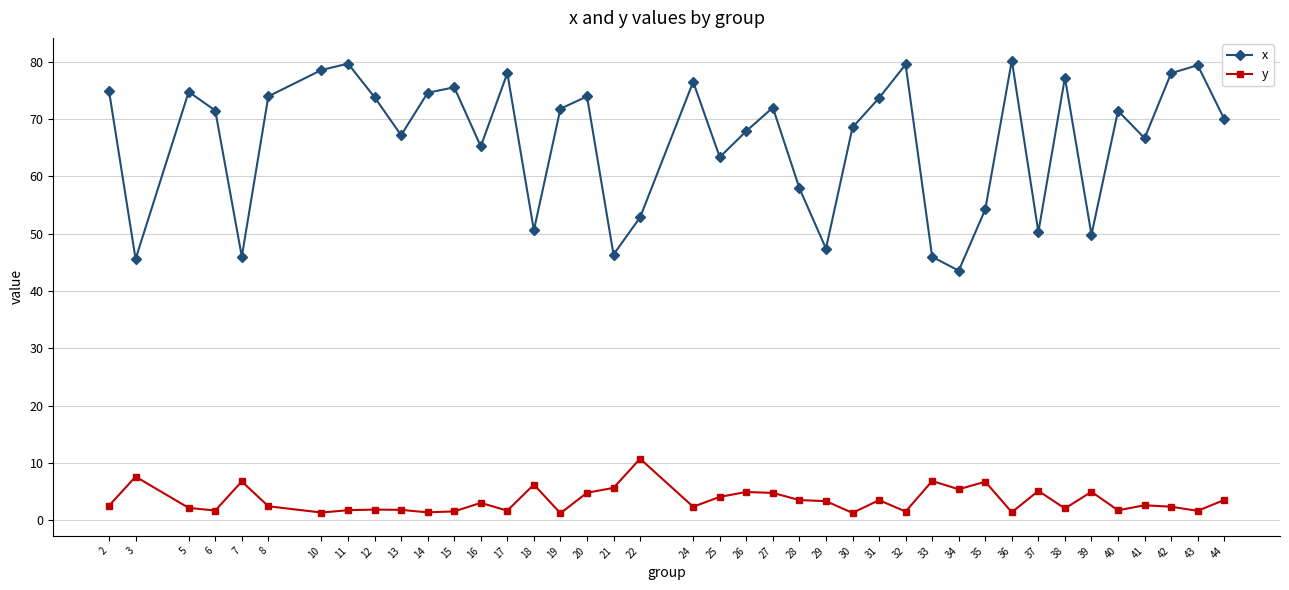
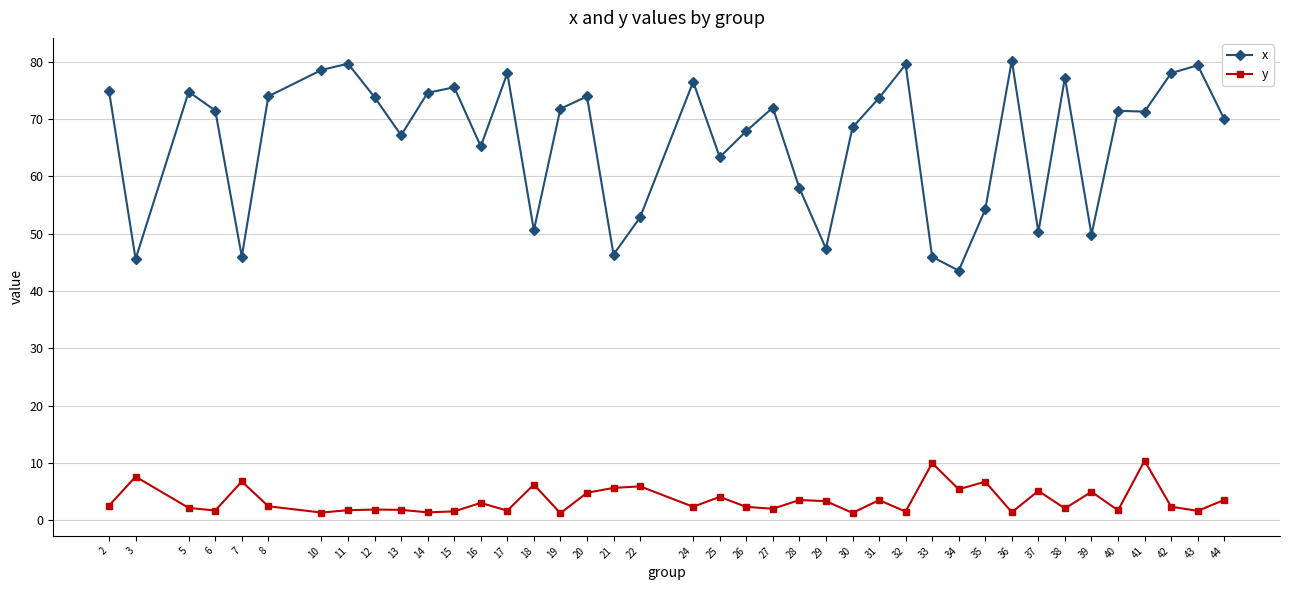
  {
    "x": {
      "2": 75,
      "3": 46,
      "5": 75,
      "6": 71,
      "7": 46,
      "8": 74,
      "10": 79,
      "11": 80,
      "12": 74,
      "13": 67,
      "14": 75,
      "15": 76,
      "16": 65,
      "17": 78,
      "18": 51,
      "19": 72,
      "20": 74,
      "21": 46,
      "22": 53,
      "24": 76,
      "25": 63,
      "26": 68,
      "27": 72,
      "28": 58,
      "29": 47,
      "30": 69,
      "31": 74,
      "32": 79,
      "33": 46,
      "34": 44,
      "35": 54,
      "36": 80,
      "37": 50,
      "38": 77,
      "39": 50,
      "40": 71,
-     "41": 67,
+     "41": 71,
      "42": 78,
      "43": 79,
      "44": 70
    },
    "y": {
      "2": 3,
      "3": 8,
      "5": 2,
      "6": 2,
      "7": 7,
      "8": 2,
      "10": 1,
      "11": 2,
      "12": 2,
      "13": 2,
      "14": 1,
      "15": 2,
      "16": 3,
      "17": 2,
      "18": 6,
      "19": 1,
      "20": 5,
      "21": 6,
-     "22": 11,
+     "22": 6,
      "24": 2,
      "25": 4,
-     "26": 5,
-     "27": 5,
+     "26": 2,
+     "27": 2,
      "28": 4,
      "29": 3,
      "30": 1,
      "31": 3,
      "32": 2,
-     "33": 7,
+     "33": 10,
      "34": 5,
      "35": 7,
      "36": 1,
      "37": 5,
      "38": 2,
      "39": 5,
      "40": 2,
-     "41": 3,
+     "41": 10,
      "42": 2,
      "43": 2,
      "44": 4
    }
  }
